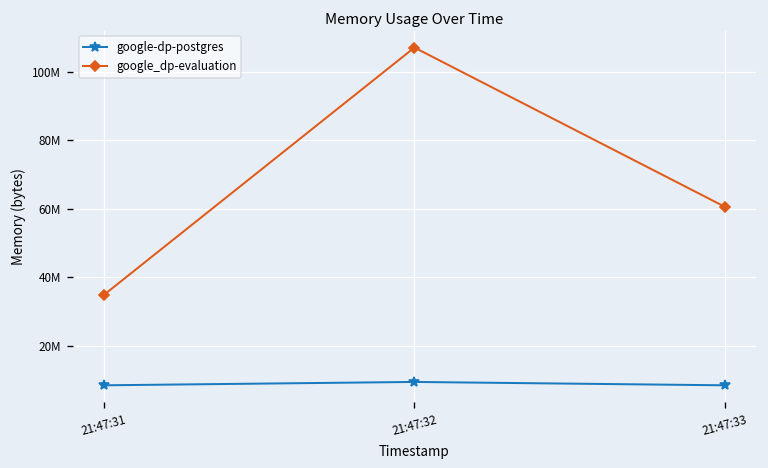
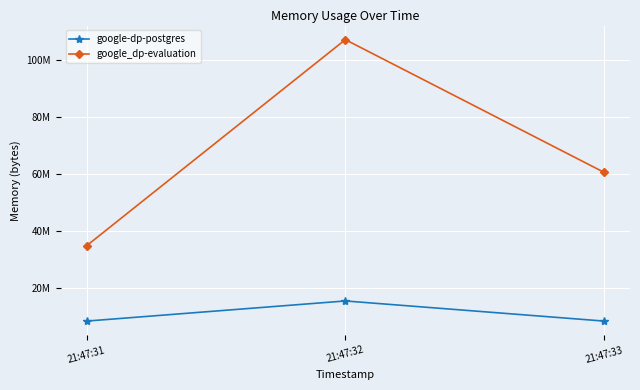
  {
    "google-dp-postgres": {
      "21:47:31": 9000000,
-     "21:47:32": 9000000,
+     "21:47:32": 16000000,
      "21:47:33": 9000000
    },
    "google_dp-evaluation": {
      "21:47:31": 35000000,
      "21:47:32": 107000000,
      "21:47:33": 61000000
    }
  }
